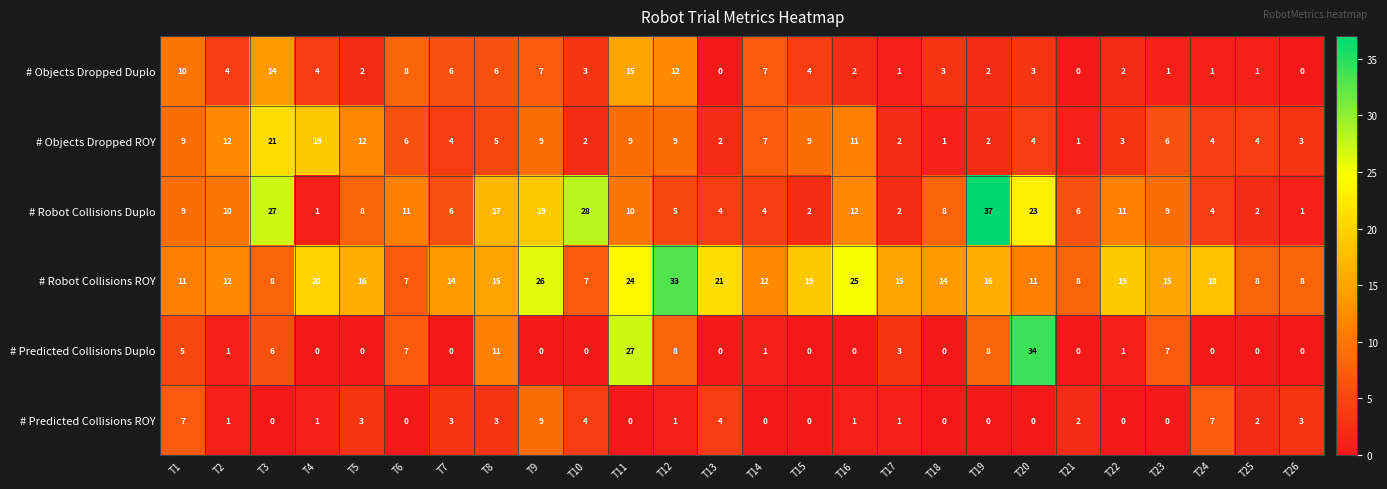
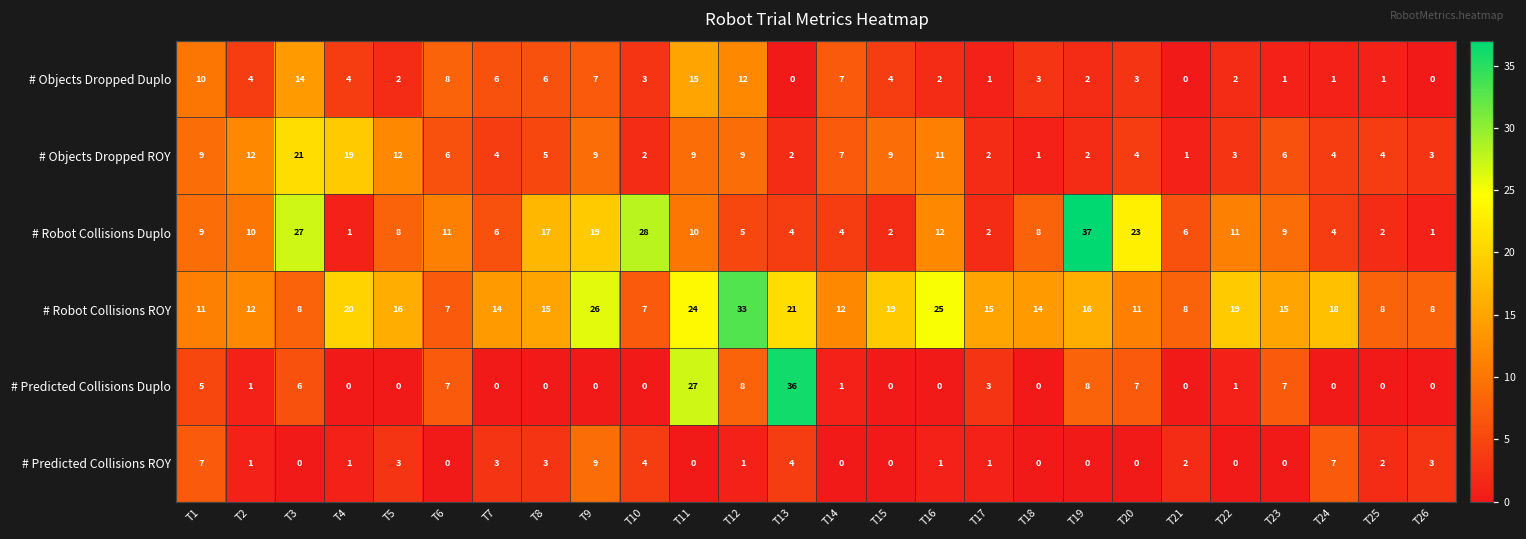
  {
    "# Objects Dropped Duplo": {
      "T1": 10,
      "T2": 4,
      "T3": 14,
      "T4": 4,
      "T5": 2,
      "T6": 8,
      "T7": 6,
      "T8": 6,
      "T9": 7,
      "T10": 3,
      "T11": 15,
      "T12": 12,
      "T13": 0,
      "T14": 7,
      "T15": 4,
      "T16": 2,
      "T17": 1,
      "T18": 3,
      "T19": 2,
      "T20": 3,
      "T21": 0,
      "T22": 2,
      "T23": 1,
      "T24": 1,
      "T25": 1,
      "T26": 0
    },
    "# Objects Dropped ROY": {
      "T1": 9,
      "T2": 12,
      "T3": 21,
      "T4": 19,
      "T5": 12,
      "T6": 6,
      "T7": 4,
      "T8": 5,
      "T9": 9,
      "T10": 2,
      "T11": 9,
      "T12": 9,
      "T13": 2,
      "T14": 7,
      "T15": 9,
      "T16": 11,
      "T17": 2,
      "T18": 1,
      "T19": 2,
      "T20": 4,
      "T21": 1,
      "T22": 3,
      "T23": 6,
      "T24": 4,
      "T25": 4,
      "T26": 3
    },
    "# Robot Collisions Duplo": {
      "T1": 9,
      "T2": 10,
      "T3": 27,
      "T4": 1,
      "T5": 8,
      "T6": 11,
      "T7": 6,
      "T8": 17,
      "T9": 19,
      "T10": 28,
      "T11": 10,
      "T12": 5,
      "T13": 4,
      "T14": 4,
      "T15": 2,
      "T16": 12,
      "T17": 2,
      "T18": 8,
      "T19": 37,
      "T20": 23,
      "T21": 6,
      "T22": 11,
      "T23": 9,
      "T24": 4,
      "T25": 2,
      "T26": 1
    },
    "# Robot Collisions ROY": {
      "T1": 11,
      "T2": 12,
      "T3": 8,
      "T4": 20,
      "T5": 16,
      "T6": 7,
      "T7": 14,
      "T8": 15,
      "T9": 26,
      "T10": 7,
      "T11": 24,
      "T12": 33,
      "T13": 21,
      "T14": 12,
      "T15": 19,
      "T16": 25,
      "T17": 15,
      "T18": 14,
      "T19": 16,
      "T20": 11,
      "T21": 8,
      "T22": 19,
      "T23": 15,
      "T24": 18,
      "T25": 8,
      "T26": 8
    },
    "# Predicted Collisions Duplo": {
      "T1": 5,
      "T2": 1,
      "T3": 6,
      "T4": 0,
      "T5": 0,
      "T6": 7,
      "T7": 0,
-     "T8": 11,
+     "T8": 0,
      "T9": 0,
      "T10": 0,
      "T11": 27,
      "T12": 8,
-     "T13": 0,
+     "T13": 36,
      "T14": 1,
      "T15": 0,
      "T16": 0,
      "T17": 3,
      "T18": 0,
      "T19": 8,
-     "T20": 34,
+     "T20": 7,
      "T21": 0,
      "T22": 1,
      "T23": 7,
      "T24": 0,
      "T25": 0,
      "T26": 0
    },
    "# Predicted Collisions ROY": {
      "T1": 7,
      "T2": 1,
      "T3": 0,
      "T4": 1,
      "T5": 3,
      "T6": 0,
      "T7": 3,
      "T8": 3,
      "T9": 9,
      "T10": 4,
      "T11": 0,
      "T12": 1,
      "T13": 4,
      "T14": 0,
      "T15": 0,
      "T16": 1,
      "T17": 1,
      "T18": 0,
      "T19": 0,
      "T20": 0,
      "T21": 2,
      "T22": 0,
      "T23": 0,
      "T24": 7,
      "T25": 2,
      "T26": 3
    }
  }
